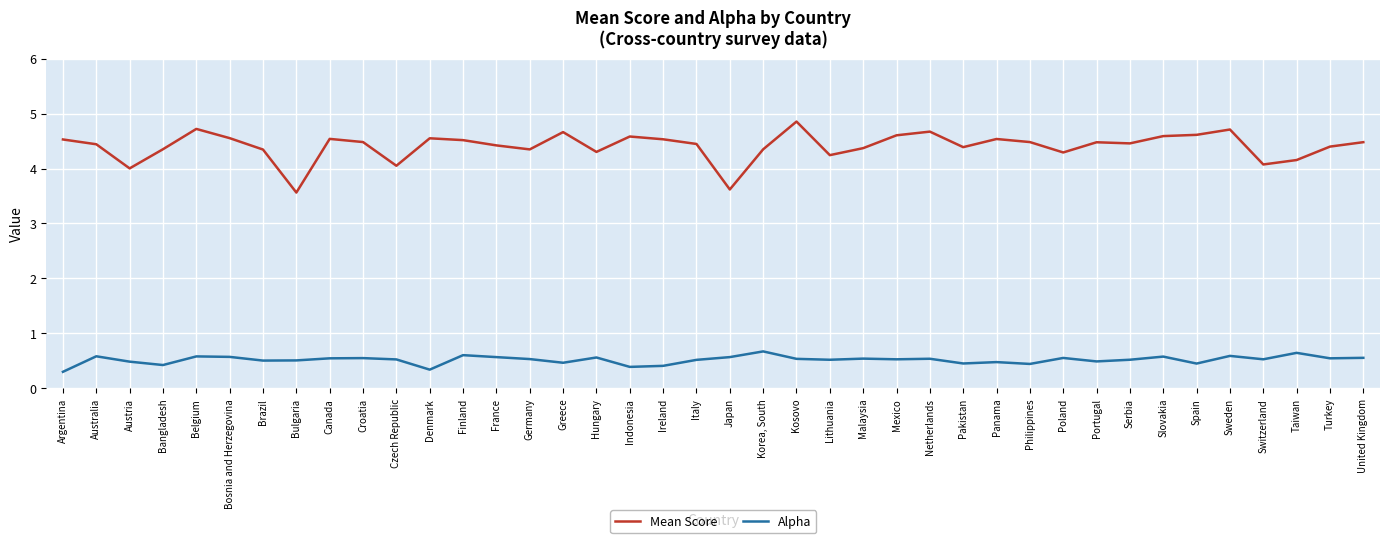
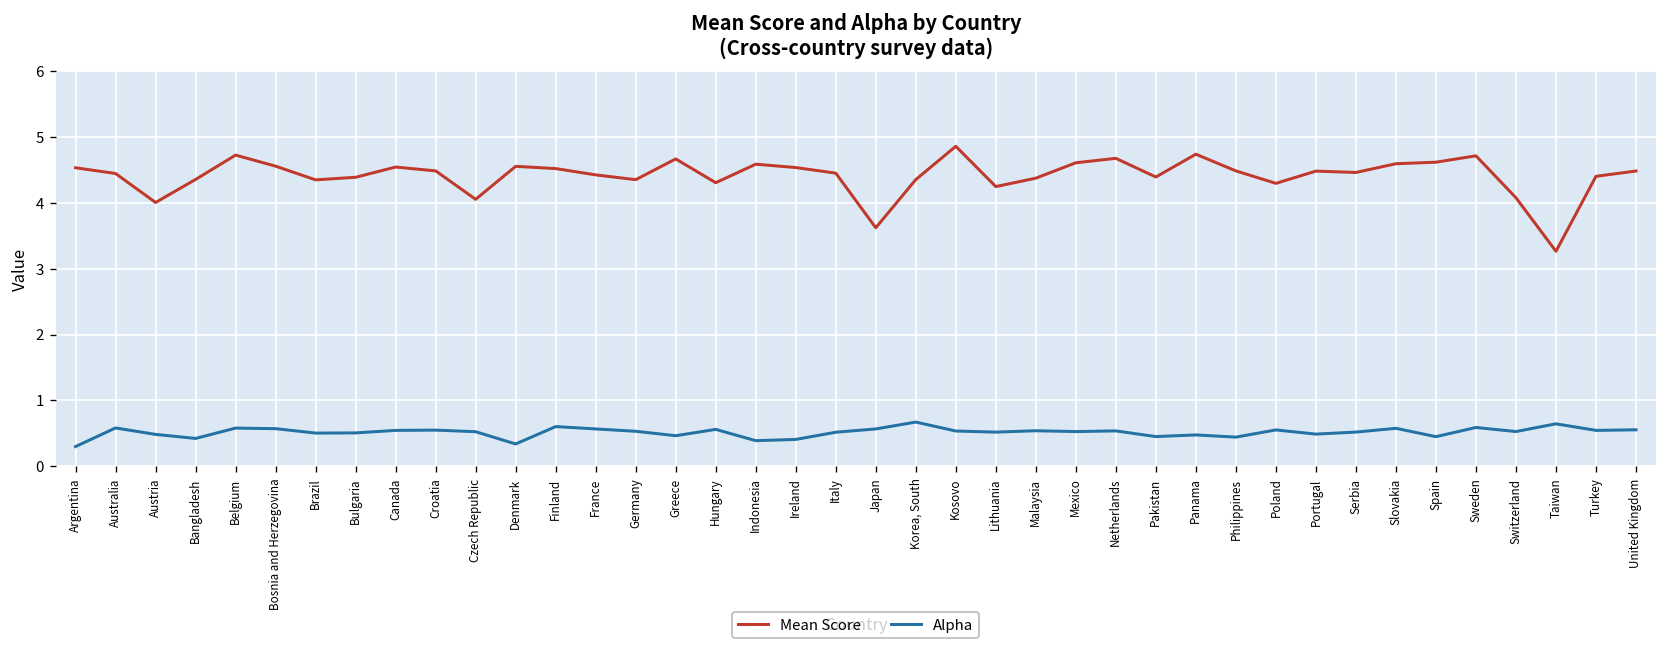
  {
    "Mean Score": {
      "Argentina": 4.5,
      "Australia": 4.4,
      "Austria": 4.0,
      "Bangladesh": 4.4,
      "Belgium": 4.7,
      "Bosnia and Herzegovina": 4.6,
      "Brazil": 4.3,
-     "Bulgaria": 3.6,
+     "Bulgaria": 4.4,
      "Canada": 4.5,
      "Croatia": 4.5,
      "Czech Republic": 4.1,
      "Denmark": 4.5,
      "Finland": 4.5,
      "France": 4.4,
      "Germany": 4.3,
      "Greece": 4.7,
      "Hungary": 4.3,
      "Indonesia": 4.6,
      "Ireland": 4.5,
      "Italy": 4.4,
      "Japan": 3.6,
      "Korea, South": 4.3,
      "Kosovo": 4.9,
      "Lithuania": 4.2,
      "Malaysia": 4.4,
      "Mexico": 4.6,
      "Netherlands": 4.7,
      "Pakistan": 4.4,
-     "Panama": 4.5,
+     "Panama": 4.7,
      "Philippines": 4.5,
      "Poland": 4.3,
      "Portugal": 4.5,
      "Serbia": 4.5,
      "Slovakia": 4.6,
      "Spain": 4.6,
      "Sweden": 4.7,
      "Switzerland": 4.1,
-     "Taiwan": 4.2,
+     "Taiwan": 3.3,
      "Turkey": 4.4,
      "United Kingdom": 4.5
    },
    "Alpha": {
      "Argentina": 0.3,
      "Australia": 0.6,
      "Austria": 0.5,
      "Bangladesh": 0.4,
      "Belgium": 0.6,
      "Bosnia and Herzegovina": 0.6,
      "Brazil": 0.5,
      "Bulgaria": 0.5,
      "Canada": 0.5,
      "Croatia": 0.6,
      "Czech Republic": 0.5,
      "Denmark": 0.3,
      "Finland": 0.6,
      "France": 0.6,
      "Germany": 0.5,
      "Greece": 0.5,
      "Hungary": 0.6,
      "Indonesia": 0.4,
      "Ireland": 0.4,
      "Italy": 0.5,
      "Japan": 0.6,
      "Korea, South": 0.7,
      "Kosovo": 0.5,
      "Lithuania": 0.5,
      "Malaysia": 0.5,
      "Mexico": 0.5,
      "Netherlands": 0.5,
      "Pakistan": 0.5,
      "Panama": 0.5,
      "Philippines": 0.4,
      "Poland": 0.6,
      "Portugal": 0.5,
      "Serbia": 0.5,
      "Slovakia": 0.6,
      "Spain": 0.5,
      "Sweden": 0.6,
      "Switzerland": 0.5,
      "Taiwan": 0.6,
      "Turkey": 0.5,
      "United Kingdom": 0.6
    }
  }
